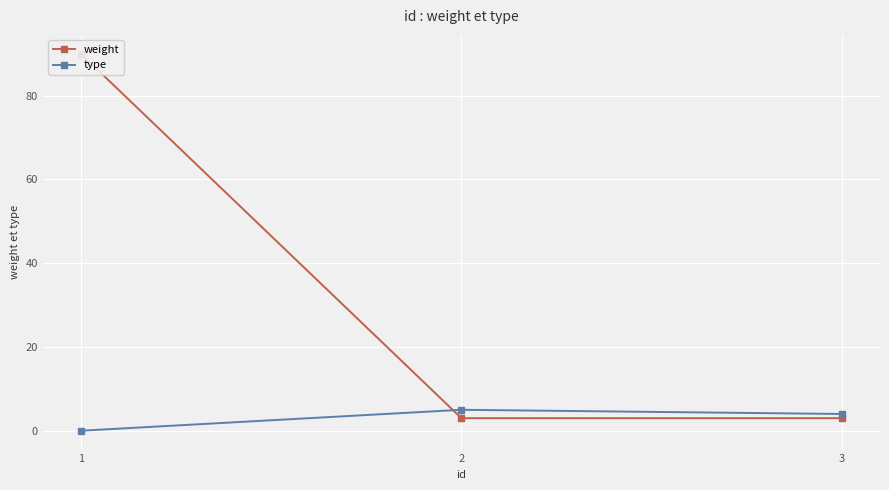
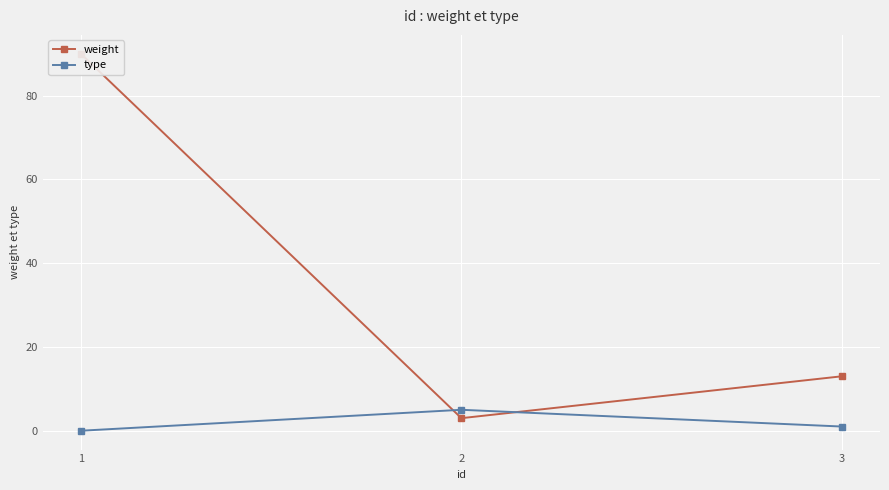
  {
    "weight": {
      "2": 3,
-     "3": 3
+     "3": 13
    },
    "type": {
      "1": 0,
      "2": 5,
-     "3": 4
+     "3": 1
    }
  }
